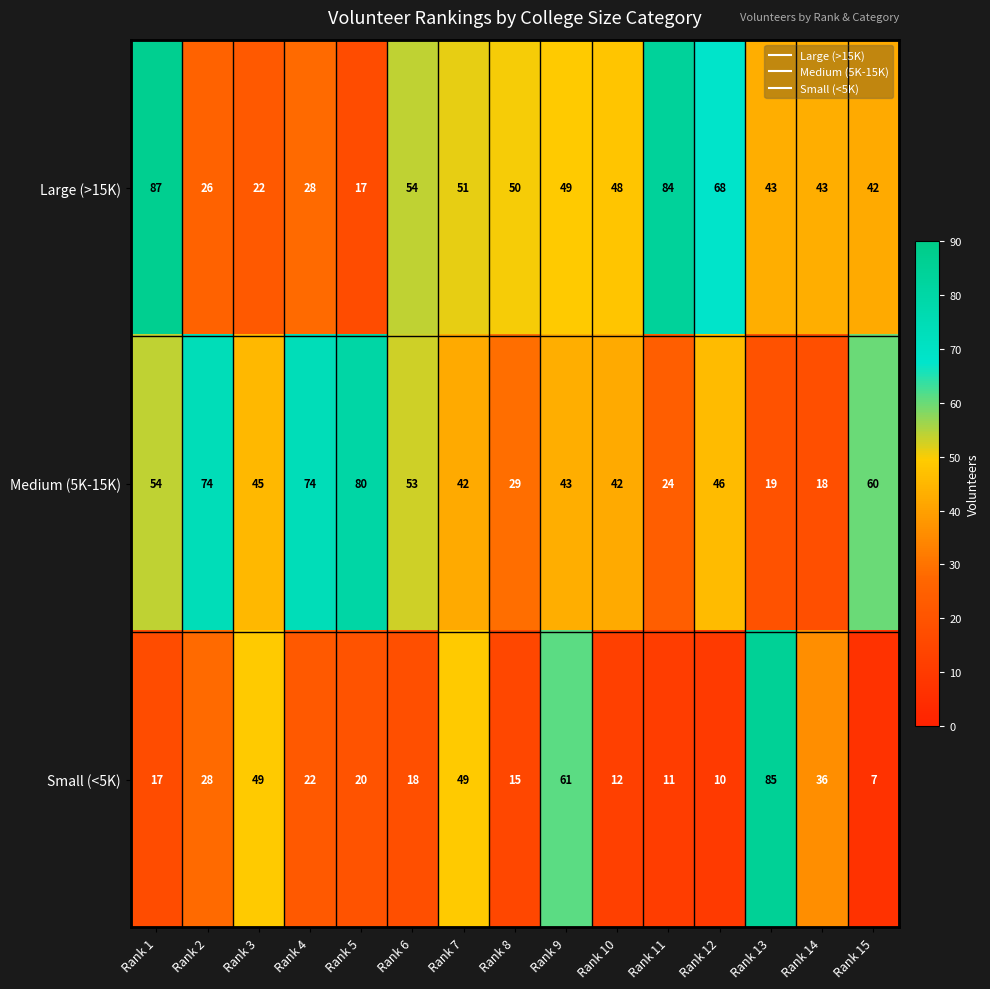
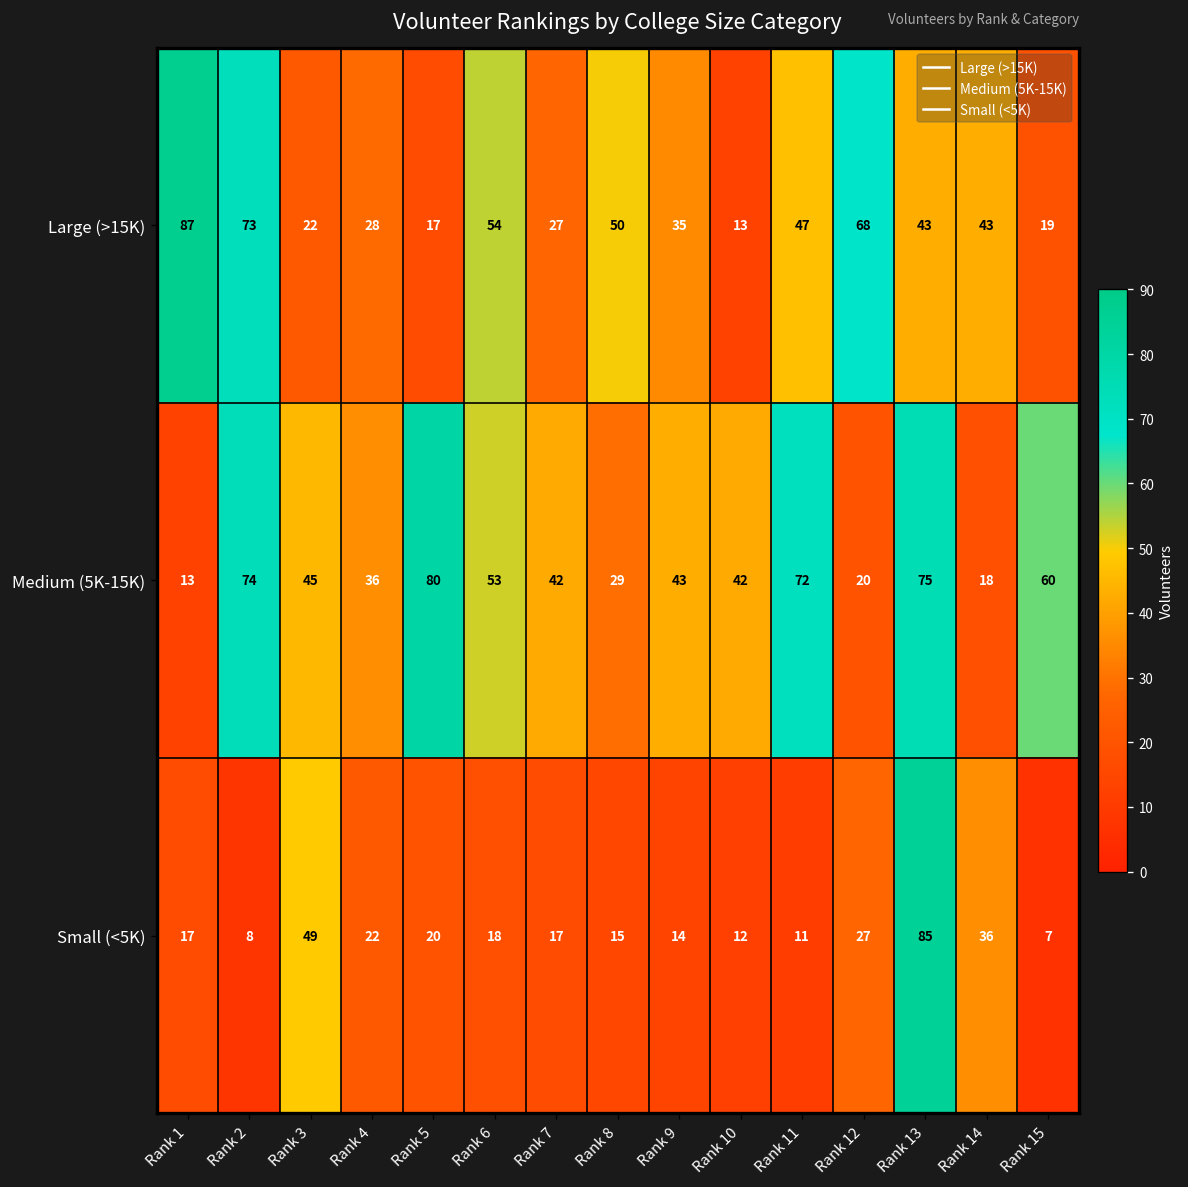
  {
    "Large (>15K)": {
      "Rank 1": 87,
-     "Rank 2": 26,
+     "Rank 2": 73,
      "Rank 3": 22,
      "Rank 4": 28,
      "Rank 5": 17,
      "Rank 6": 54,
-     "Rank 7": 51,
+     "Rank 7": 27,
      "Rank 8": 50,
-     "Rank 9": 49,
-     "Rank 10": 48,
-     "Rank 11": 84,
+     "Rank 9": 35,
+     "Rank 10": 13,
+     "Rank 11": 47,
      "Rank 12": 68,
      "Rank 13": 43,
      "Rank 14": 43,
-     "Rank 15": 42
+     "Rank 15": 19
    },
    "Medium (5K-15K)": {
-     "Rank 1": 54,
+     "Rank 1": 13,
      "Rank 2": 74,
      "Rank 3": 45,
-     "Rank 4": 74,
+     "Rank 4": 36,
      "Rank 5": 80,
      "Rank 6": 53,
      "Rank 7": 42,
      "Rank 8": 29,
      "Rank 9": 43,
      "Rank 10": 42,
-     "Rank 11": 24,
-     "Rank 12": 46,
-     "Rank 13": 19,
+     "Rank 11": 72,
+     "Rank 12": 20,
+     "Rank 13": 75,
      "Rank 14": 18,
      "Rank 15": 60
    },
    "Small (<5K)": {
      "Rank 1": 17,
-     "Rank 2": 28,
+     "Rank 2": 8,
      "Rank 3": 49,
      "Rank 4": 22,
      "Rank 5": 20,
      "Rank 6": 18,
-     "Rank 7": 49,
+     "Rank 7": 17,
      "Rank 8": 15,
-     "Rank 9": 61,
+     "Rank 9": 14,
      "Rank 10": 12,
      "Rank 11": 11,
-     "Rank 12": 10,
+     "Rank 12": 27,
      "Rank 13": 85,
      "Rank 14": 36,
      "Rank 15": 7
    }
  }
